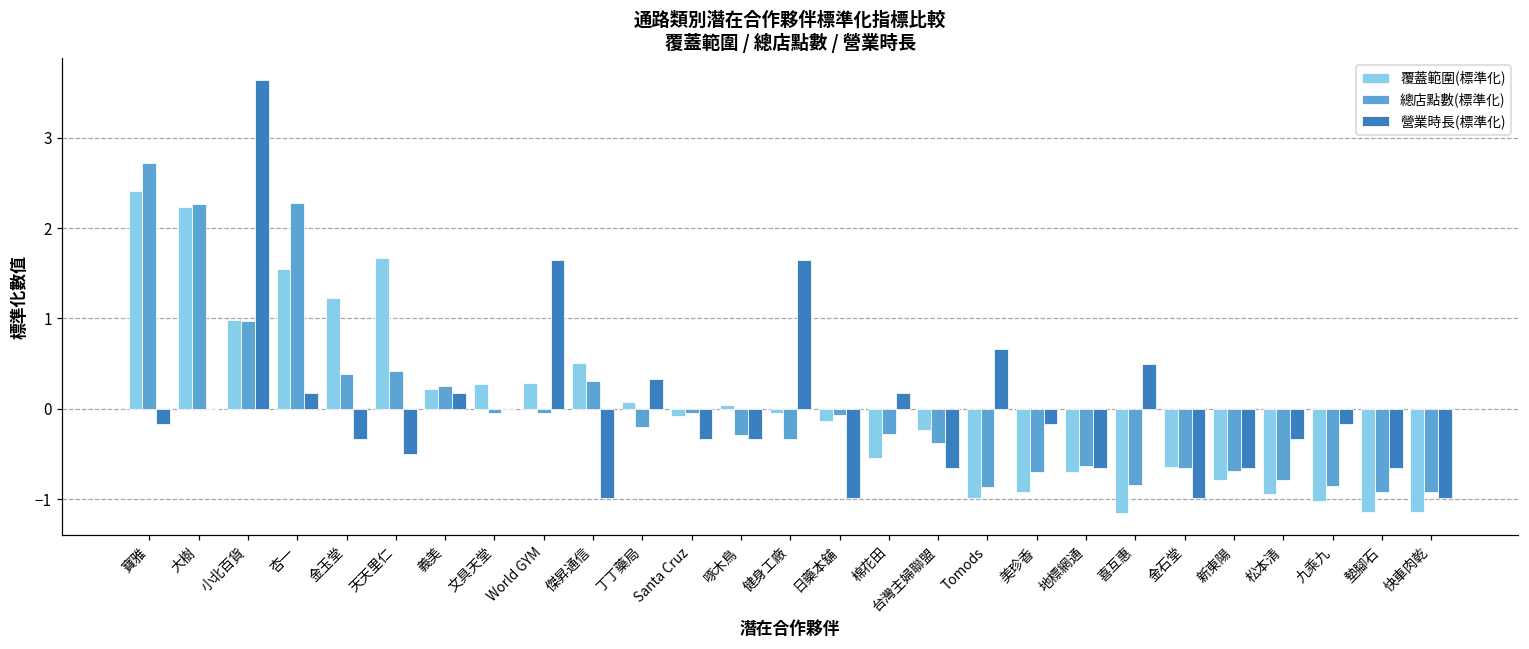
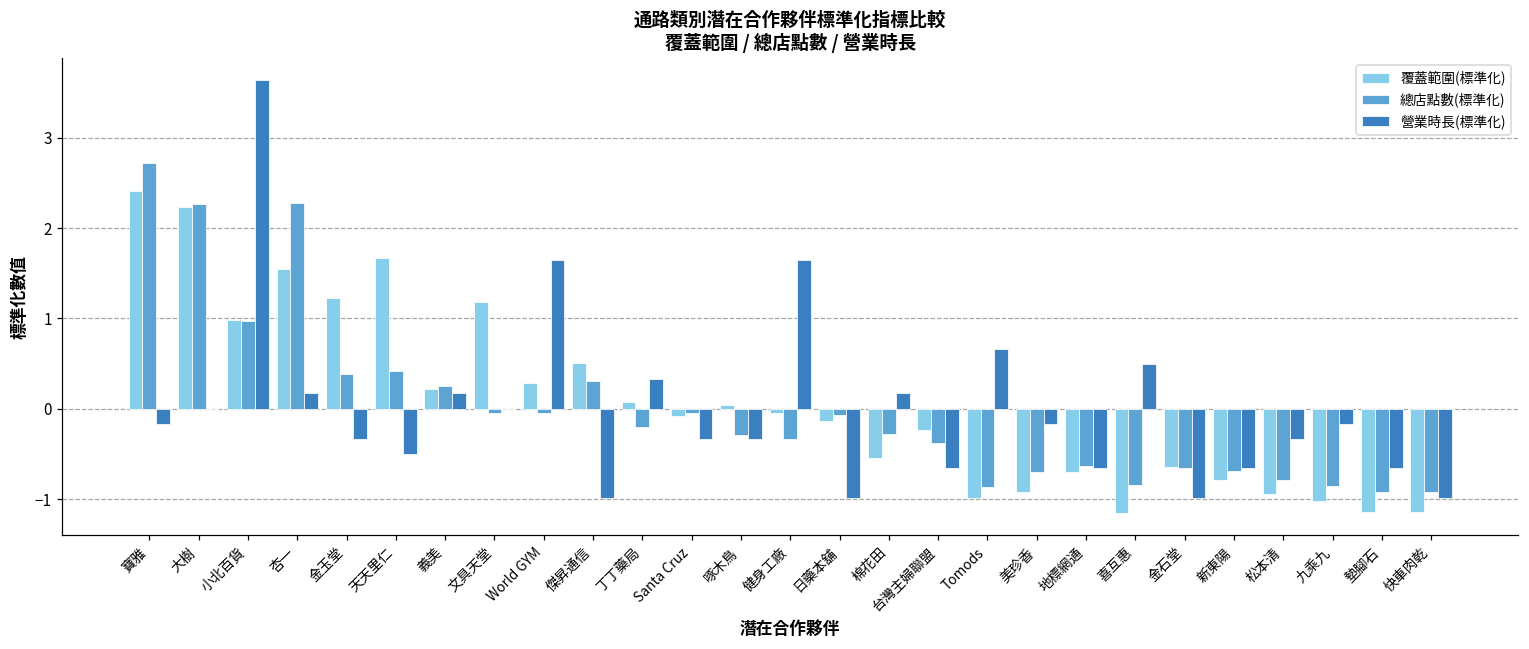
  {
    "覆蓋範圍(標準化)": {
      "寶雅": 2.4,
      "大樹": 2.2,
      "小北百貨": 1.0,
      "杏一": 1.6,
      "金玉堂": 1.2,
      "天天里仁": 1.7,
      "義美": 0.2,
-     "文具天堂": 0.3,
+     "文具天堂": 1.2,
      "World GYM": 0.3,
      "傑昇通信": 0.5,
      "丁丁藥局": 0.1,
      "Santa Cruz": -0.1,
      "啄木鳥": 0.0,
      "健身工廠": -0.1,
      "日藥本舖": -0.1,
      "棉花田": -0.6,
      "台灣主婦聯盟": -0.2,
      "Tomods": -1.0,
      "美珍香": -0.9,
      "地標網通": -0.7,
      "喜互惠": -1.2,
      "金石堂": -0.7,
      "新東陽": -0.8,
      "松本清": -0.9,
      "九乘九": -1.0,
      "墊腳石": -1.1,
      "快車肉乾": -1.1
    }
  }
